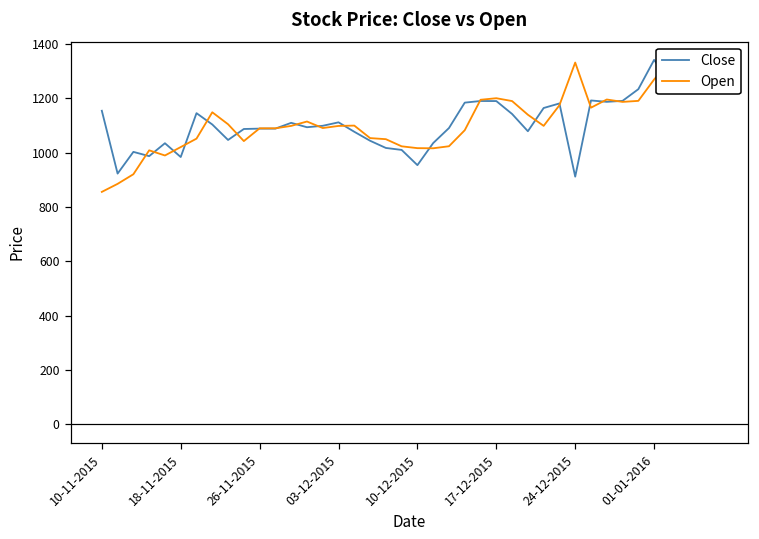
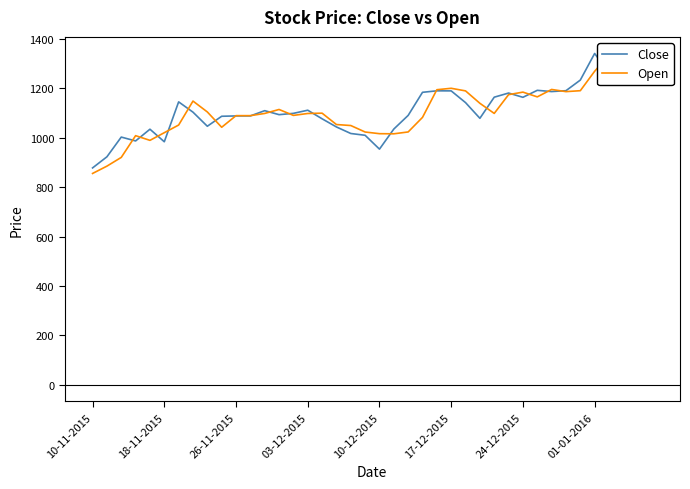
  {
    "Close": {
-     "10-11-2015": 1150,
+     "10-11-2015": 880,
      "18-11-2015": 980,
      "03-12-2015": 1110,
      "10-12-2015": 950,
      "17-12-2015": 1190,
-     "24-12-2015": 910,
+     "24-12-2015": 1160,
      "01-01-2016": 1340
    },
    "Open": {
      "10-11-2015": 860,
      "18-11-2015": 1020,
      "03-12-2015": 1100,
      "10-12-2015": 1020,
      "17-12-2015": 1200,
-     "24-12-2015": 1330,
+     "24-12-2015": 1190,
      "01-01-2016": 1270
    }
  }
